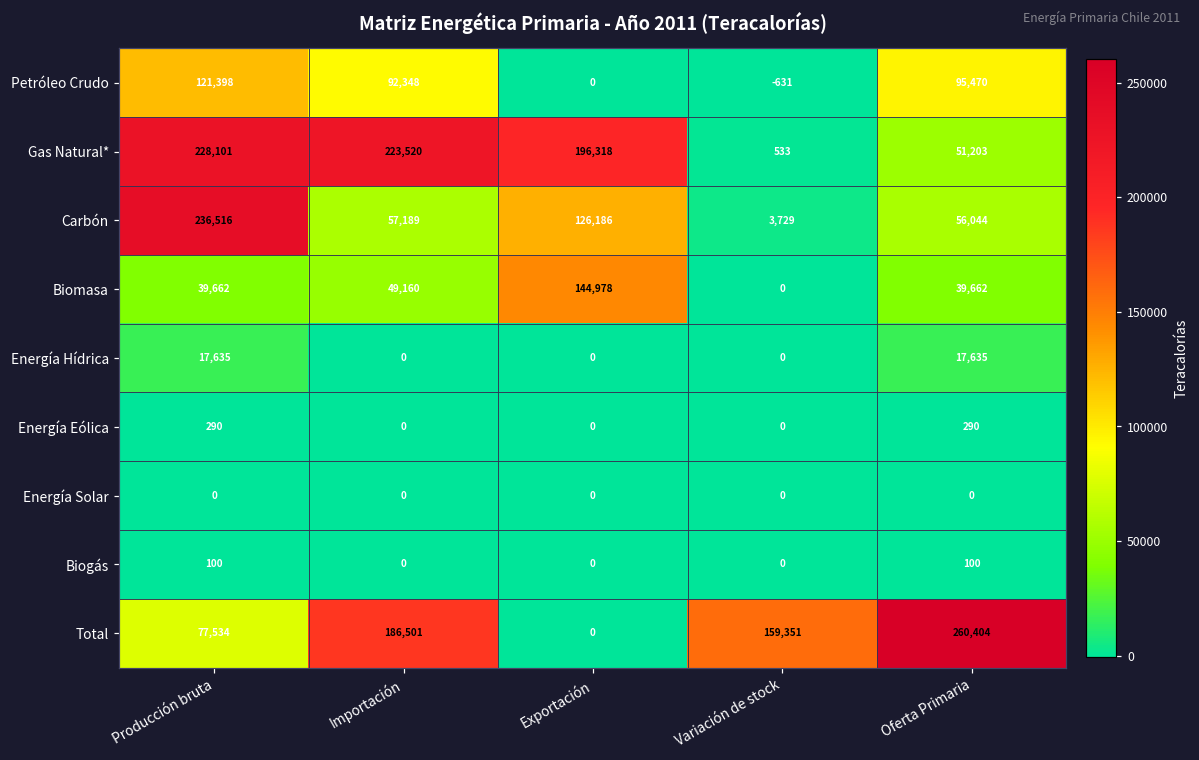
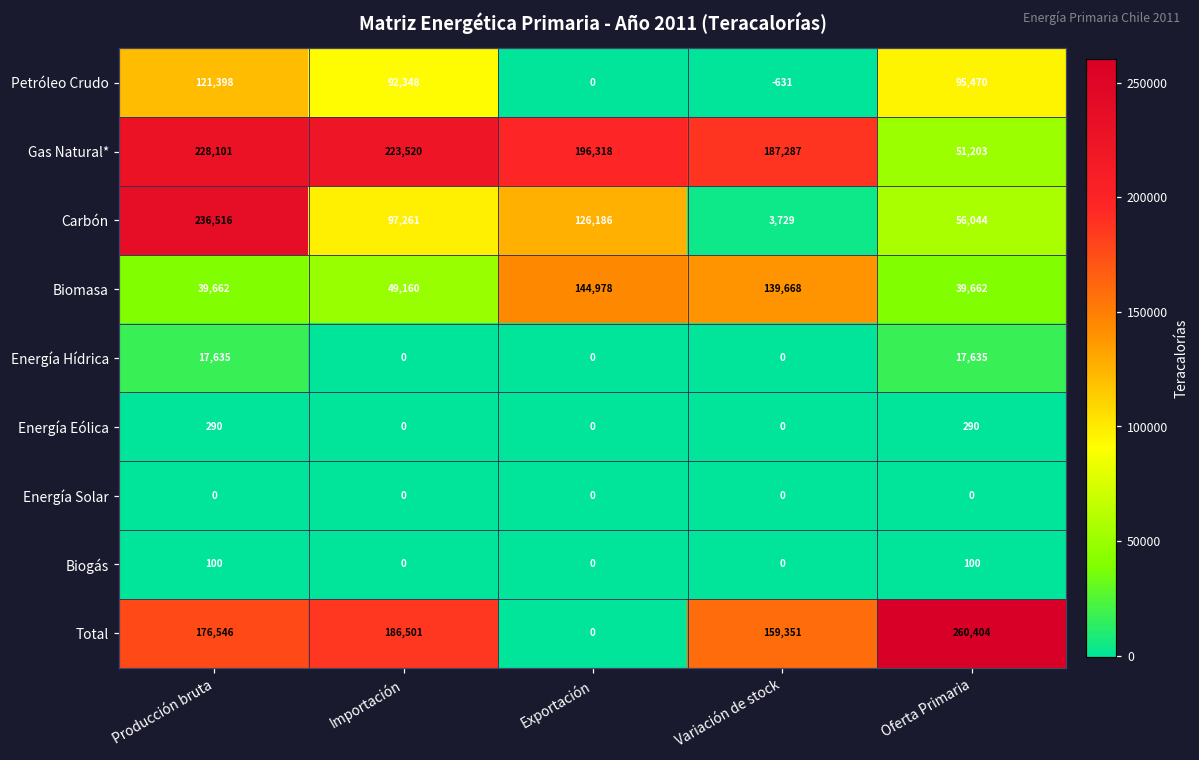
  {
    "Petróleo Crudo": {
      "Producción bruta": "121,398",
      "Importación": "92,348",
      "Exportación": "0",
      "Variación de stock": "-631",
      "Oferta Primaria": "95,470"
    },
    "Gas Natural*": {
      "Producción bruta": "228,101",
      "Importación": "223,520",
      "Exportación": "196,318",
-     "Variación de stock": "533",
+     "Variación de stock": "187,287",
      "Oferta Primaria": "51,203"
    },
    "Carbón": {
      "Producción bruta": "236,516",
-     "Importación": "57,189",
+     "Importación": "97,261",
      "Exportación": "126,186",
      "Variación de stock": "3,729",
      "Oferta Primaria": "56,044"
    },
    "Biomasa": {
      "Producción bruta": "39,662",
      "Importación": "49,160",
      "Exportación": "144,978",
-     "Variación de stock": "0",
+     "Variación de stock": "139,668",
      "Oferta Primaria": "39,662"
    },
    "Energía Hídrica": {
      "Producción bruta": "17,635",
      "Importación": "0",
      "Exportación": "0",
      "Variación de stock": "0",
      "Oferta Primaria": "17,635"
    },
    "Energía Eólica": {
      "Producción bruta": "290",
      "Importación": "0",
      "Exportación": "0",
      "Variación de stock": "0",
      "Oferta Primaria": "290"
    },
    "Energía Solar": {
      "Producción bruta": "0",
      "Importación": "0",
      "Exportación": "0",
      "Variación de stock": "0",
      "Oferta Primaria": "0"
    },
    "Biogás": {
      "Producción bruta": "100",
      "Importación": "0",
      "Exportación": "0",
      "Variación de stock": "0",
      "Oferta Primaria": "100"
    },
    "Total": {
-     "Producción bruta": "77,534",
+     "Producción bruta": "176,546",
      "Importación": "186,501",
      "Exportación": "0",
      "Variación de stock": "159,351",
      "Oferta Primaria": "260,404"
    }
  }
